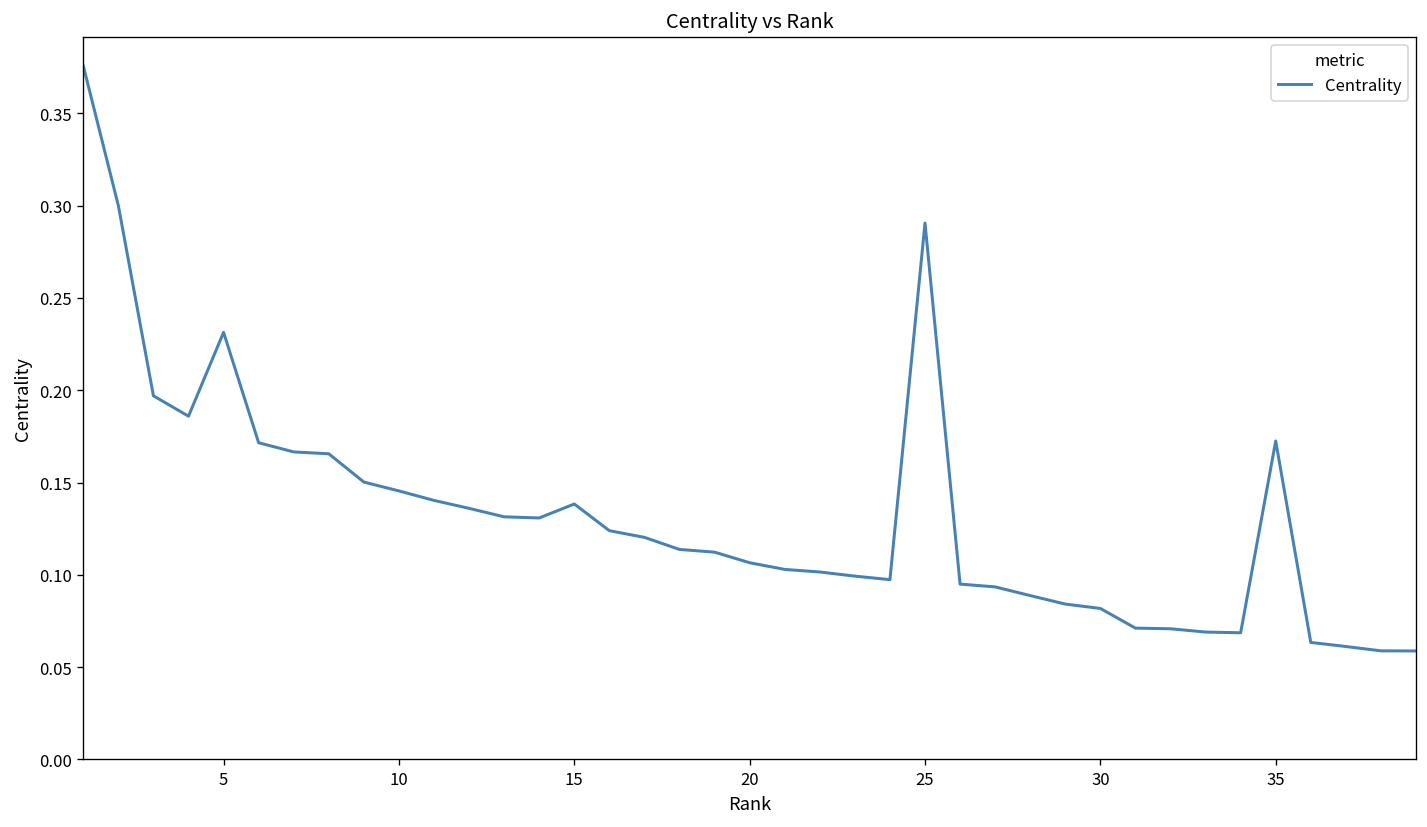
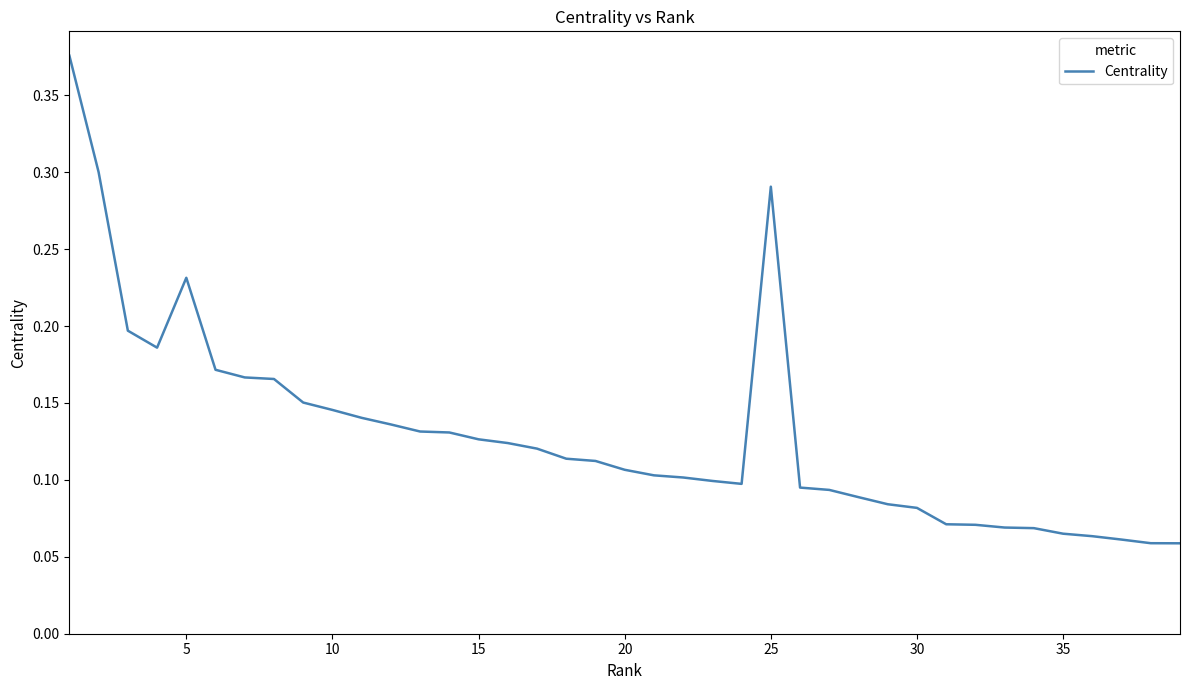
  {
    "5": 0.231,
    "10": 0.145,
-   "15": 0.138,
+   "15": 0.126,
    "20": 0.107,
    "25": 0.291,
    "30": 0.082,
-   "35": 0.173
+   "35": 0.065
  }
